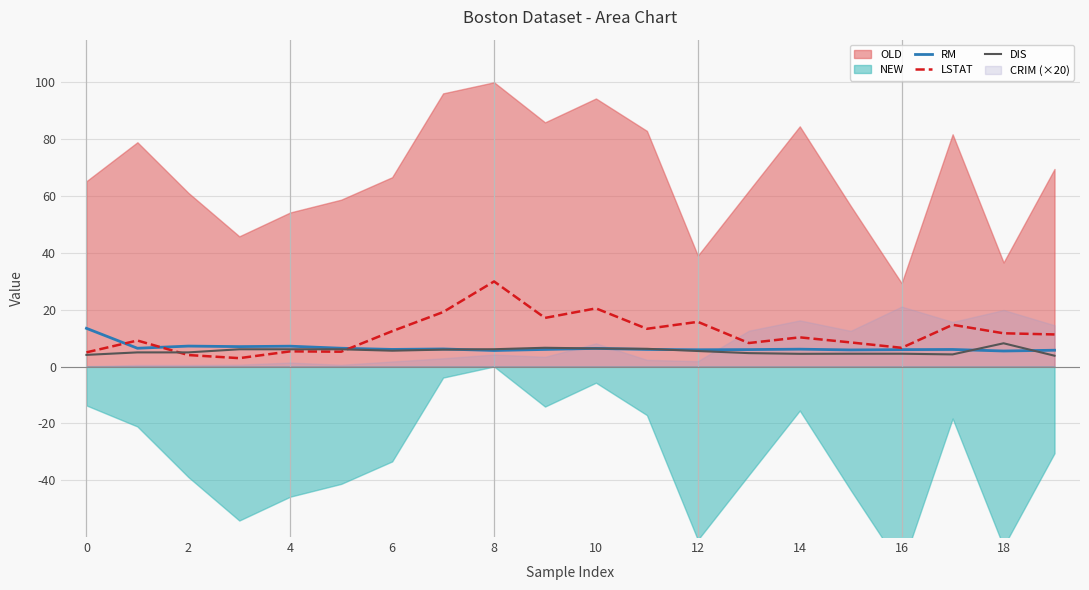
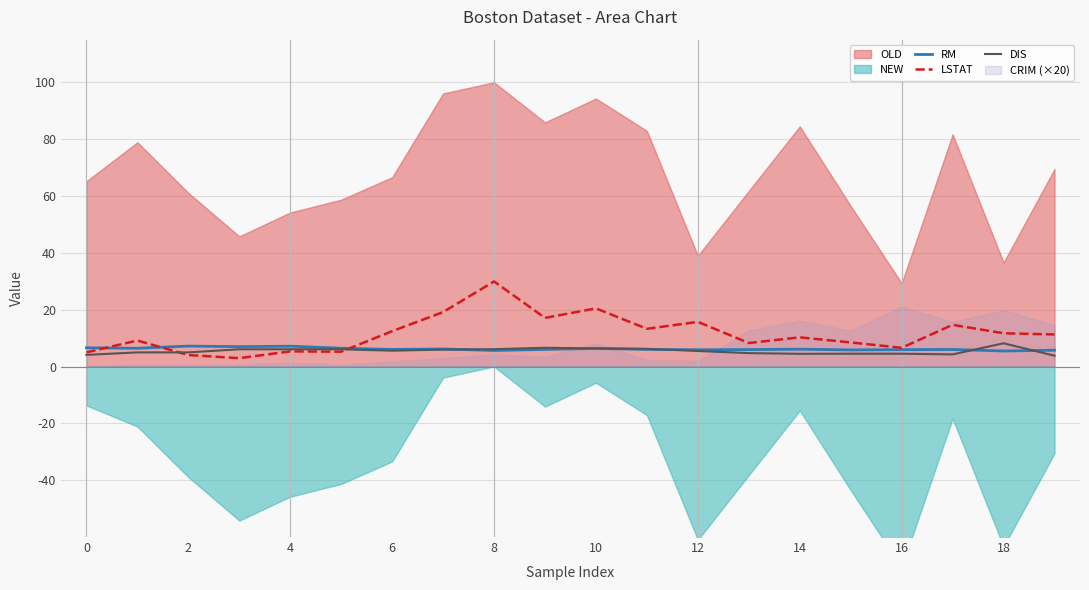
  {
    "RM": {
-     "0": 13,
+     "0": 7,
      "2": 7,
      "4": 7,
      "14": 6,
      "18": 5
    },
    "OLD": {
      "0": 65,
      "2": 61,
      "4": 54,
      "6": 67,
      "8": 100,
      "10": 94,
      "12": 39,
      "14": 85,
      "16": 29,
      "18": 37
    },
    "LSTAT": {
      "2": 4,
      "6": 12,
      "8": 30,
      "10": 20,
      "12": 16,
      "14": 10,
      "18": 12
    },
    "DIS": {
      "2": 5,
      "14": 4,
      "16": 4,
      "18": 8
    },
    "CRIM (×20)": {
      "4": 1,
      "6": 2,
      "8": 4,
      "10": 8,
      "12": 2,
      "14": 16,
      "16": 21,
      "18": 20
    }
  }
